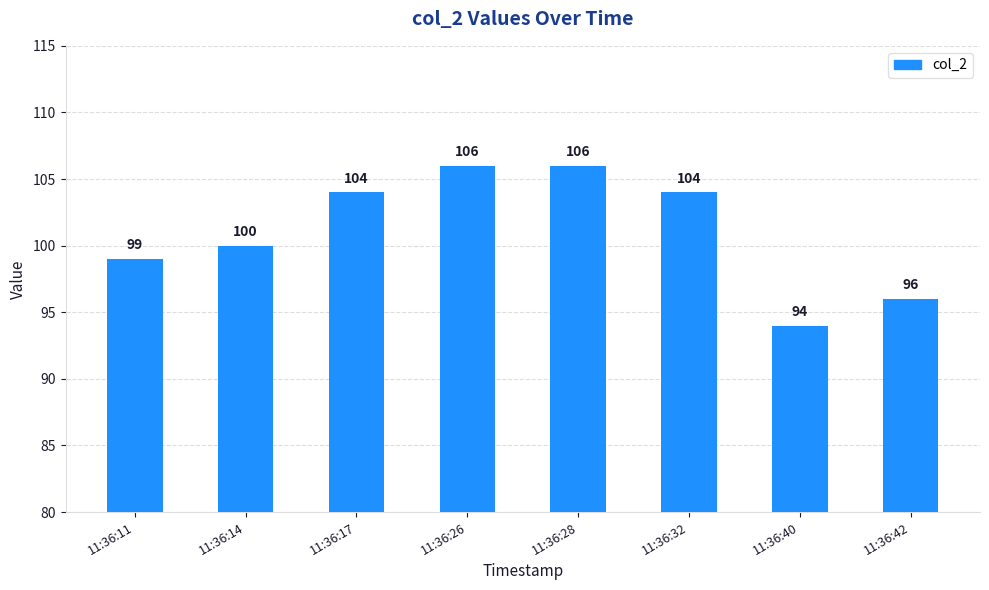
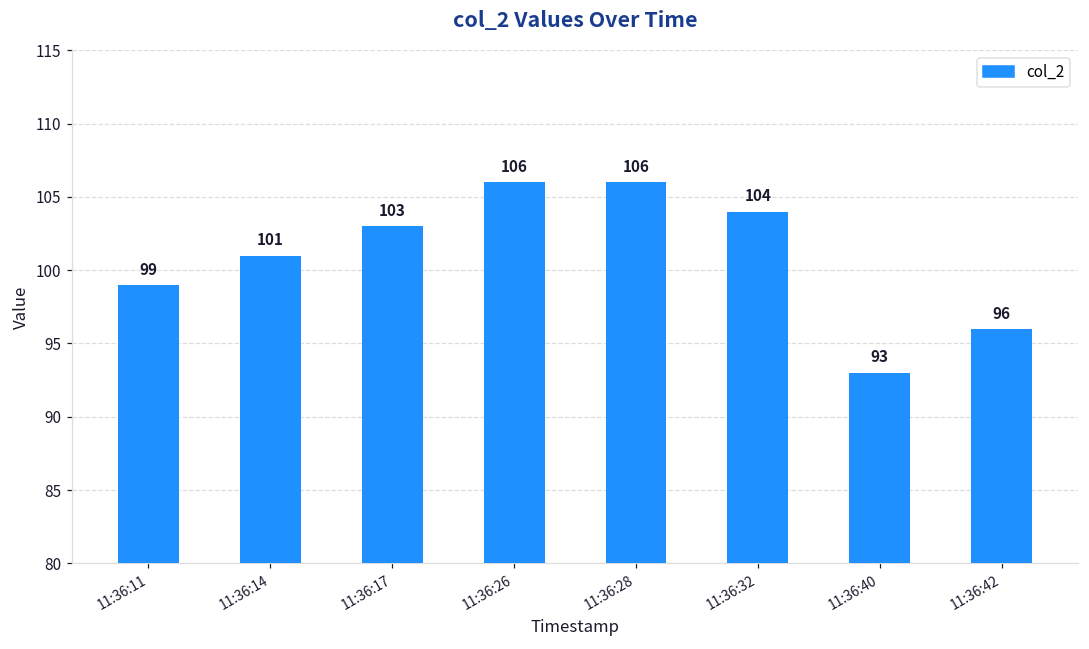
  {
    "11:36:11": 99,
-   "11:36:14": 100,
-   "11:36:17": 104,
+   "11:36:14": 101,
+   "11:36:17": 103,
    "11:36:26": 106,
    "11:36:28": 106,
    "11:36:32": 104,
-   "11:36:40": 94,
+   "11:36:40": 93,
    "11:36:42": 96
  }
